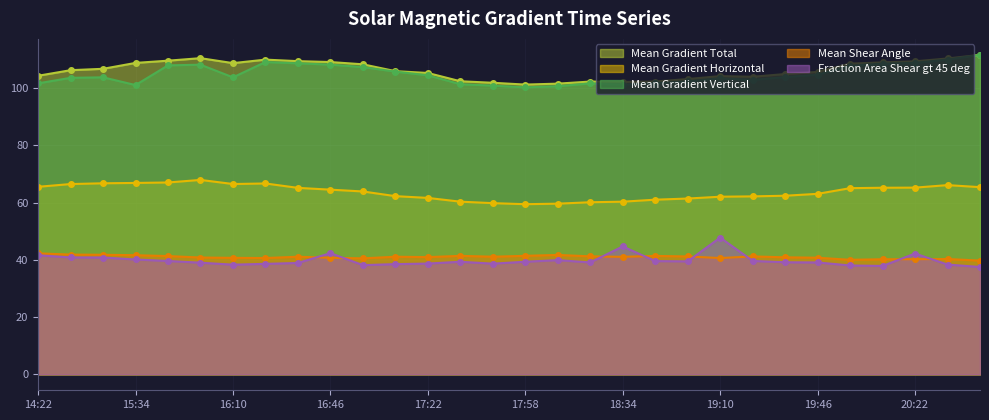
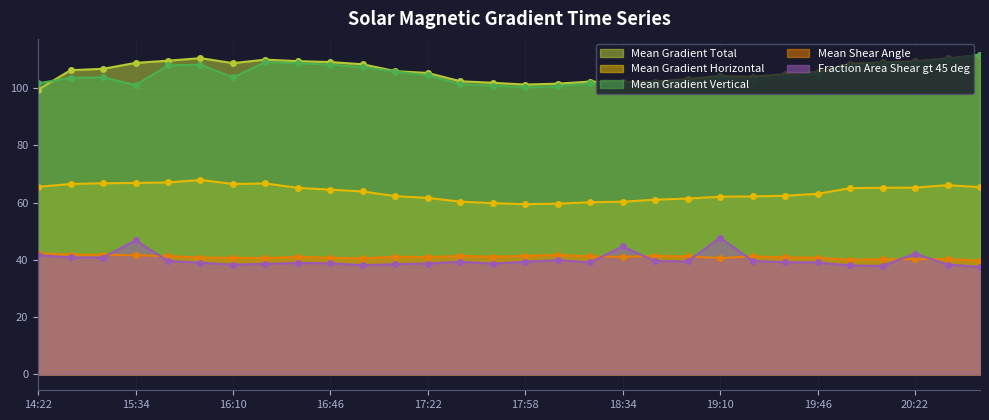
  {
    "Mean Gradient Total": {
-     "14:22": 104,
+     "14:22": 99,
      "15:34": 109,
      "16:10": 109,
      "16:46": 109,
      "17:58": 101
    },
    "Mean Gradient Vertical": {
      "14:22": 102,
      "15:34": 101,
      "16:10": 104,
      "16:46": 108,
      "17:58": 100
    },
    "Fraction Area Shear gt 45 deg": {
-     "15:34": 40,
+     "15:34": 47,
      "16:10": 38,
-     "16:46": 42,
+     "16:46": 39,
      "17:22": 39,
      "17:58": 39,
      "18:34": 45,
      "19:10": 48,
      "19:46": 39,
      "20:22": 42
    }
  }
